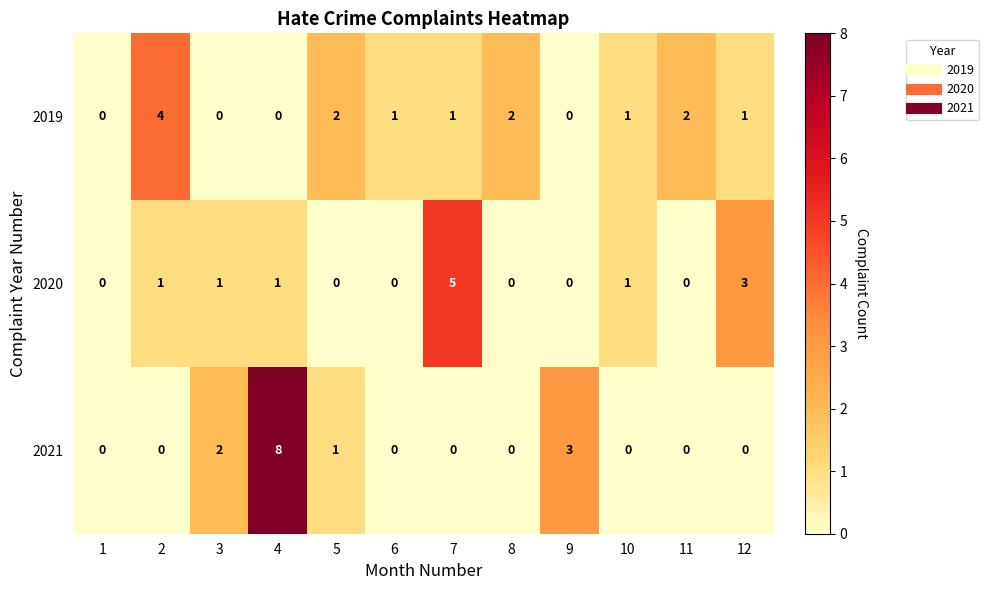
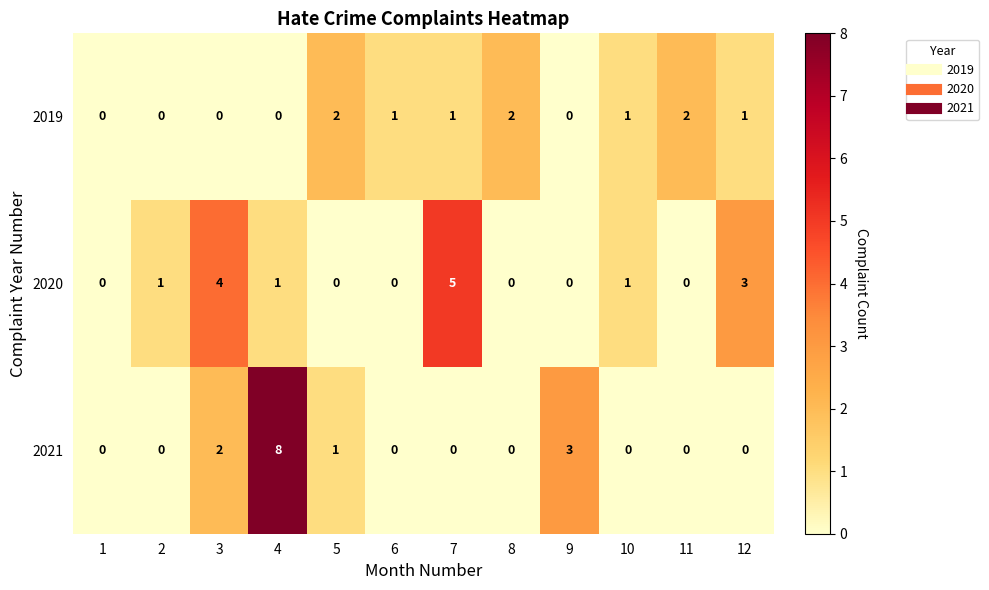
  {
    "2019": {
      "1": 0,
-     "2": 4,
+     "2": 0,
      "3": 0,
      "4": 0,
      "5": 2,
      "6": 1,
      "7": 1,
      "8": 2,
      "9": 0,
      "10": 1,
      "11": 2,
      "12": 1
    },
    "2020": {
      "1": 0,
      "2": 1,
-     "3": 1,
+     "3": 4,
      "4": 1,
      "5": 0,
      "6": 0,
      "7": 5,
      "8": 0,
      "9": 0,
      "10": 1,
      "11": 0,
      "12": 3
    },
    "2021": {
      "1": 0,
      "2": 0,
      "3": 2,
      "4": 8,
      "5": 1,
      "6": 0,
      "7": 0,
      "8": 0,
      "9": 3,
      "10": 0,
      "11": 0,
      "12": 0
    }
  }
